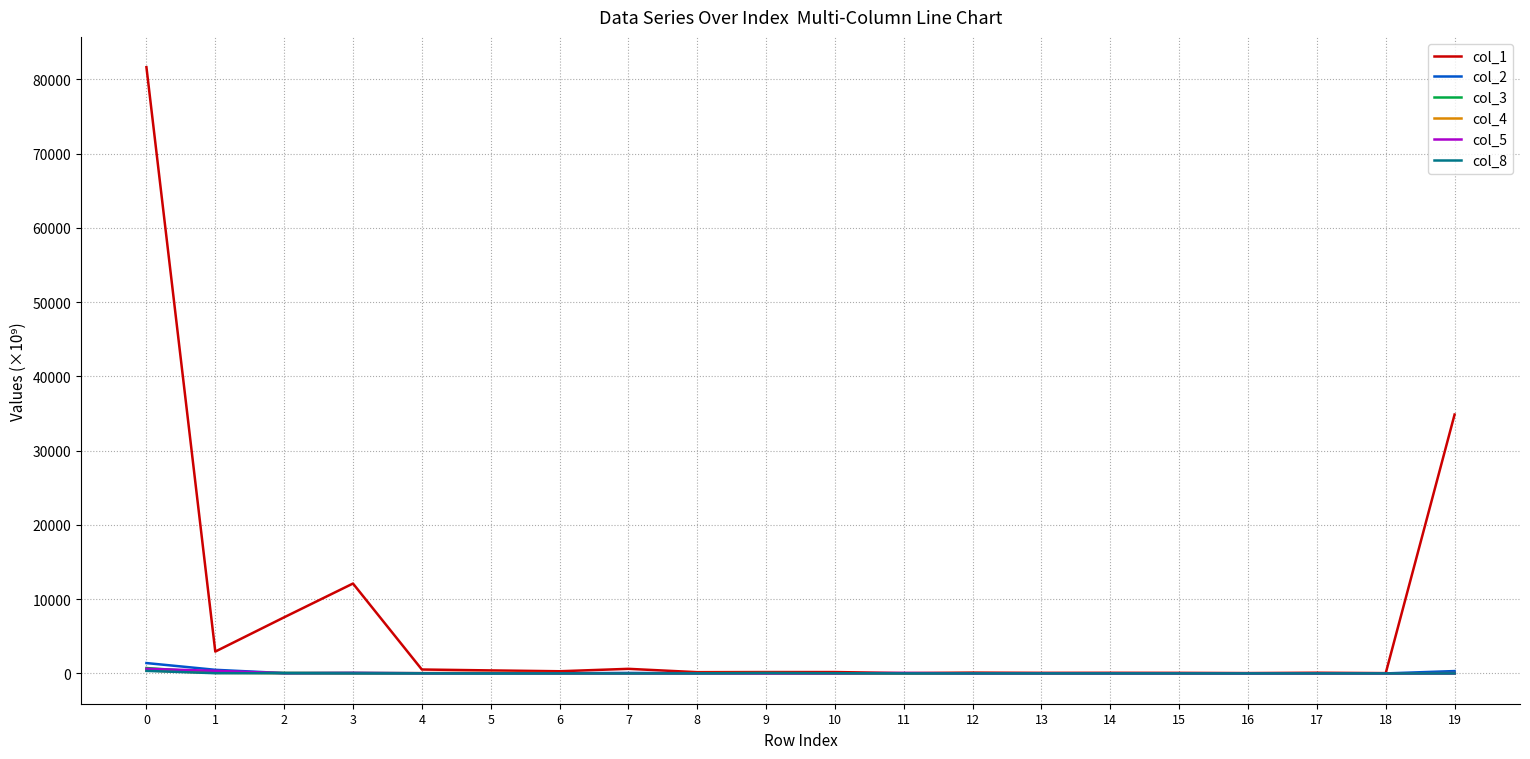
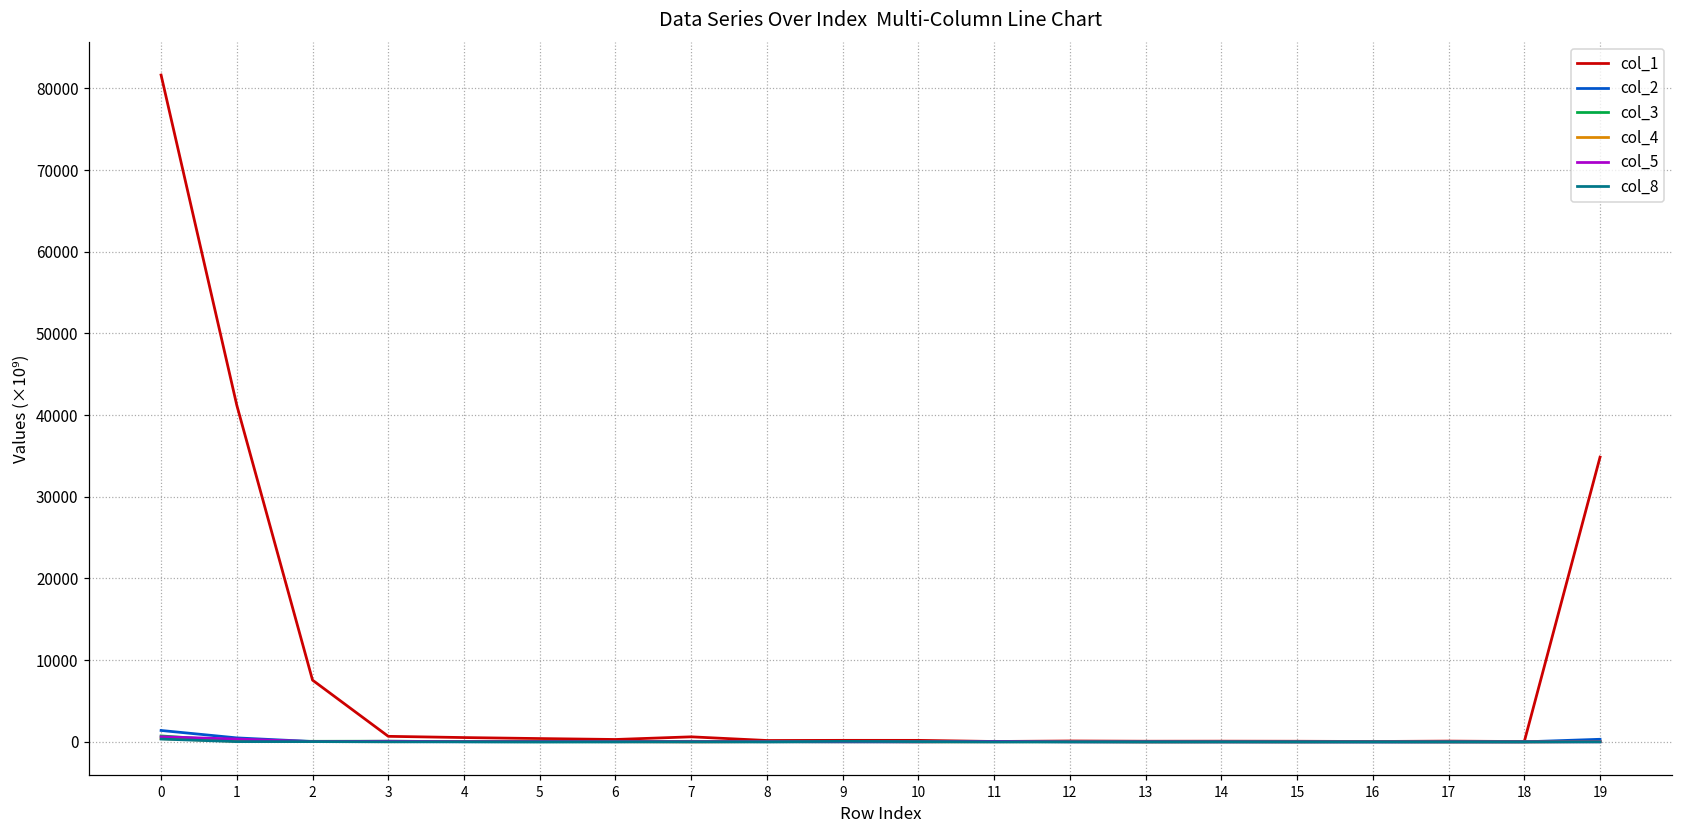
  {
    "col_1": {
      "0": 82000,
-     "1": 3000,
+     "1": 41000,
      "2": 8000,
-     "3": 12000,
+     "3": 1000,
      "4": 1000,
      "7": 1000,
      "19": 35000
    },
    "col_2": {
      "0": 1000
    }
  }
